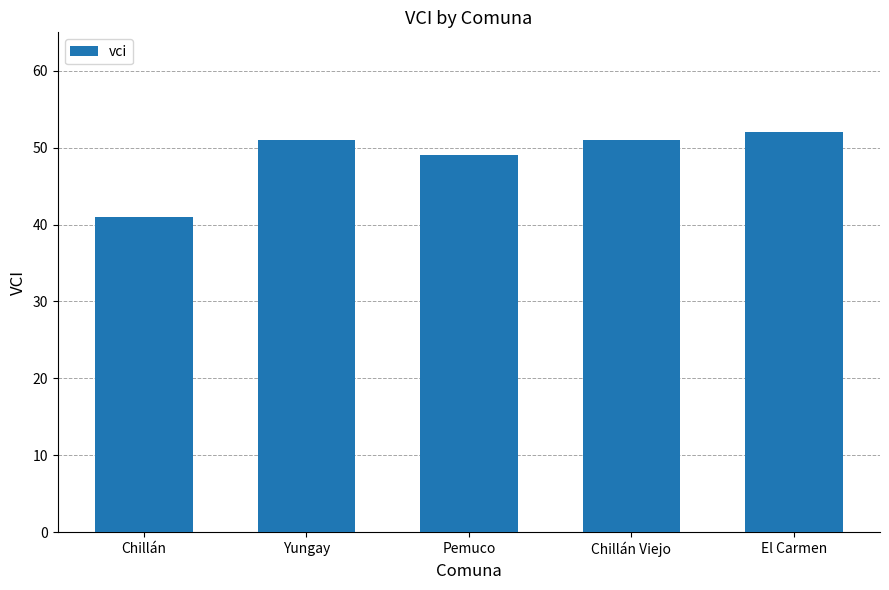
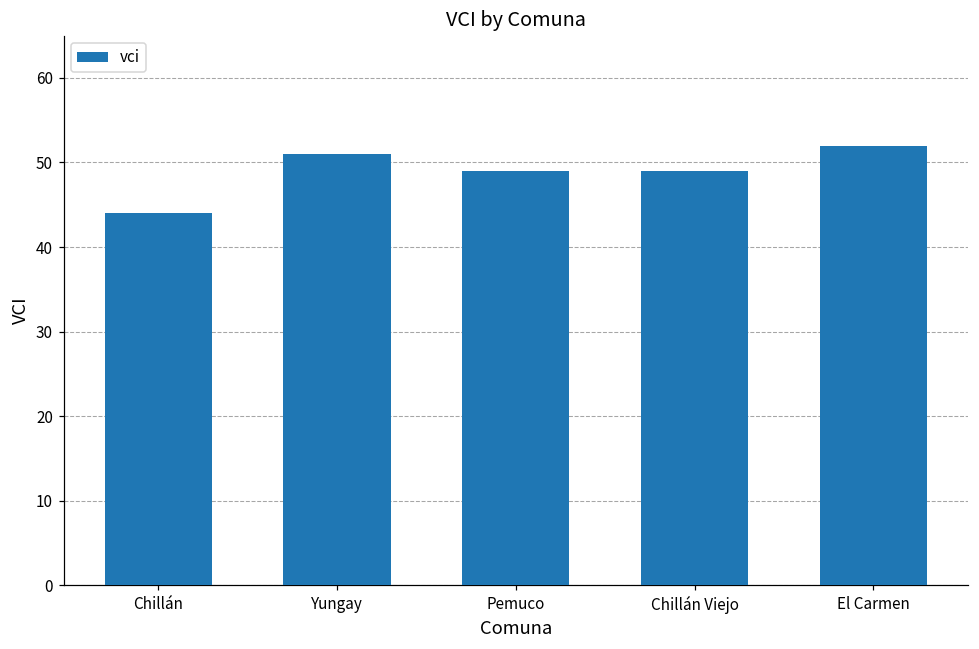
  {
-   "Chillán": 41,
+   "Chillán": 44,
    "Yungay": 51,
    "Pemuco": 49,
-   "Chillán Viejo": 51,
+   "Chillán Viejo": 49,
    "El Carmen": 52
  }
